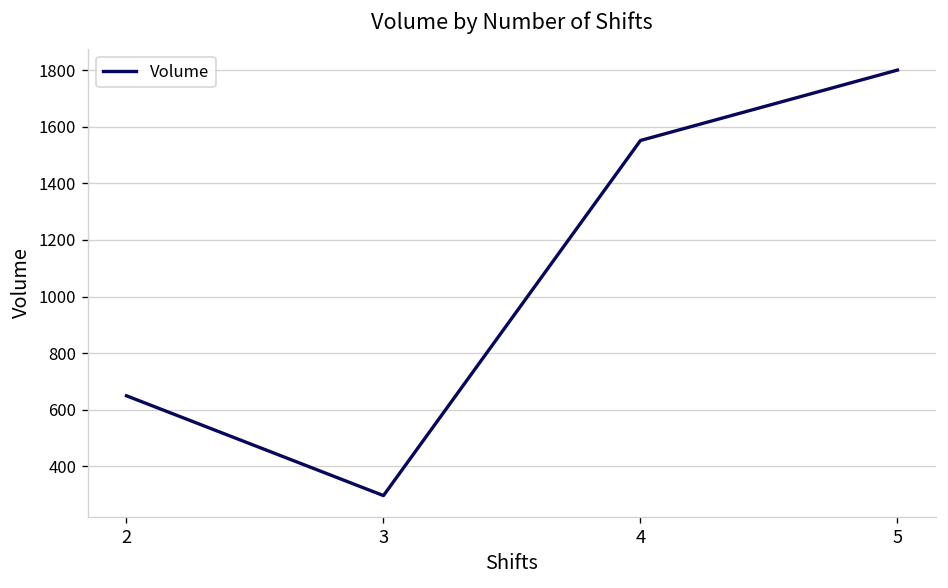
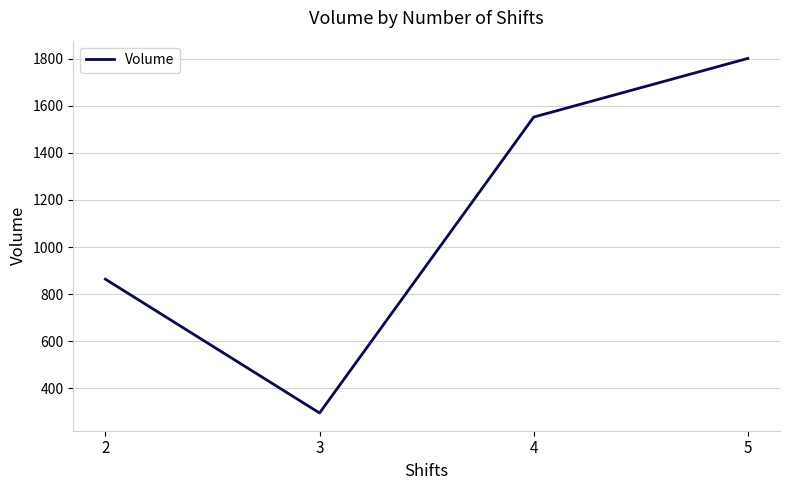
  {
-   "2": 650,
+   "2": 860,
    "3": 300,
    "4": 1550,
    "5": 1800
  }
